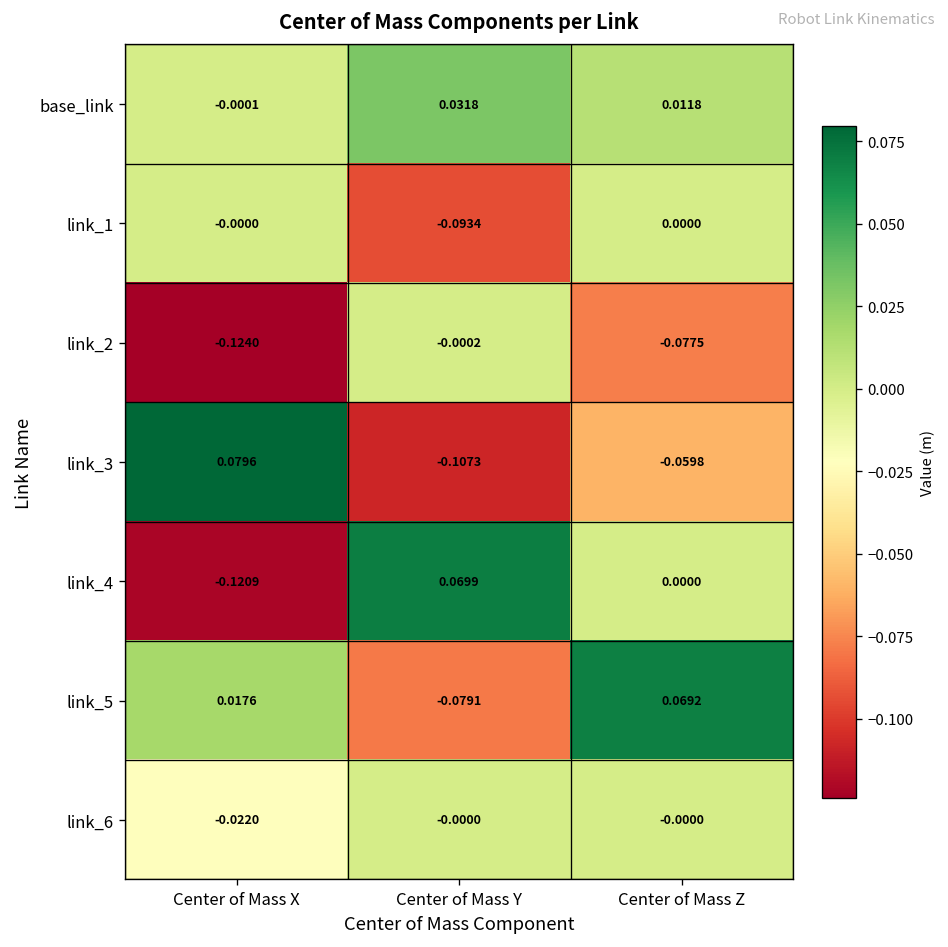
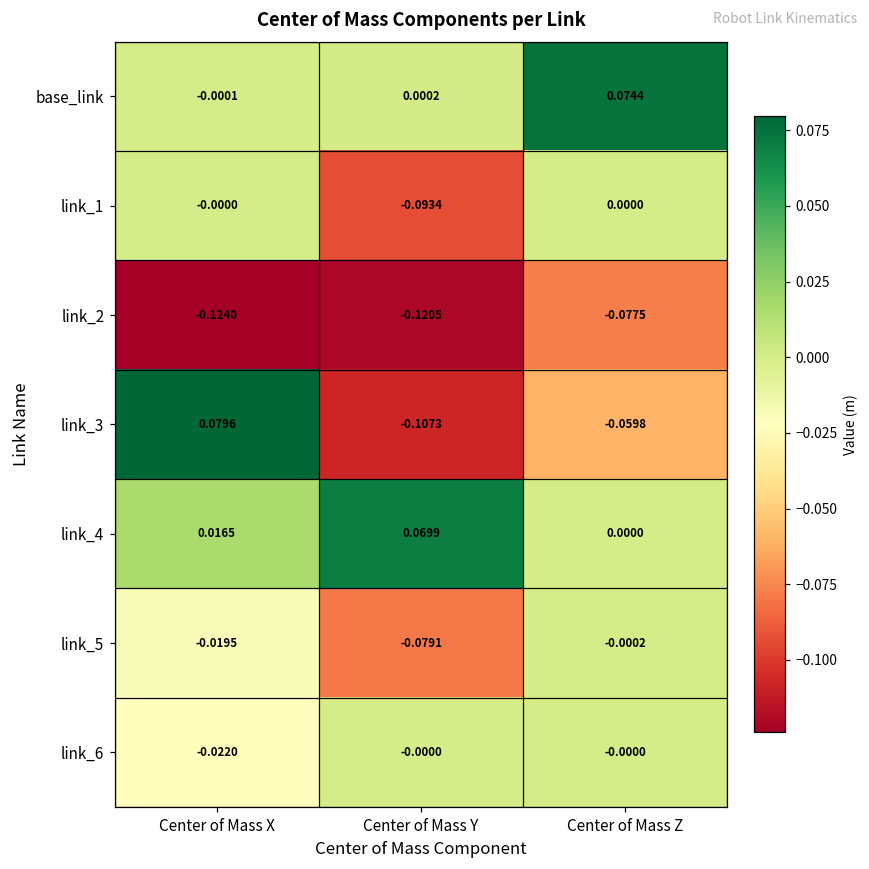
  {
    "base_link": {
      "Center of Mass X": -0.0001,
-     "Center of Mass Y": 0.0318,
-     "Center of Mass Z": 0.0118
+     "Center of Mass Y": 0.0002,
+     "Center of Mass Z": 0.0744
    },
    "link_1": {
      "Center of Mass X": -0.0000,
      "Center of Mass Y": -0.0934,
      "Center of Mass Z": 0.0000
    },
    "link_2": {
      "Center of Mass X": -0.1240,
-     "Center of Mass Y": -0.0002,
+     "Center of Mass Y": -0.1205,
      "Center of Mass Z": -0.0775
    },
    "link_3": {
      "Center of Mass X": 0.0796,
      "Center of Mass Y": -0.1073,
      "Center of Mass Z": -0.0598
    },
    "link_4": {
-     "Center of Mass X": -0.1209,
+     "Center of Mass X": 0.0165,
      "Center of Mass Y": 0.0699,
      "Center of Mass Z": 0.0000
    },
    "link_5": {
-     "Center of Mass X": 0.0176,
+     "Center of Mass X": -0.0195,
      "Center of Mass Y": -0.0791,
-     "Center of Mass Z": 0.0692
+     "Center of Mass Z": -0.0002
    },
    "link_6": {
      "Center of Mass X": -0.0220,
      "Center of Mass Y": -0.0000,
      "Center of Mass Z": -0.0000
    }
  }
